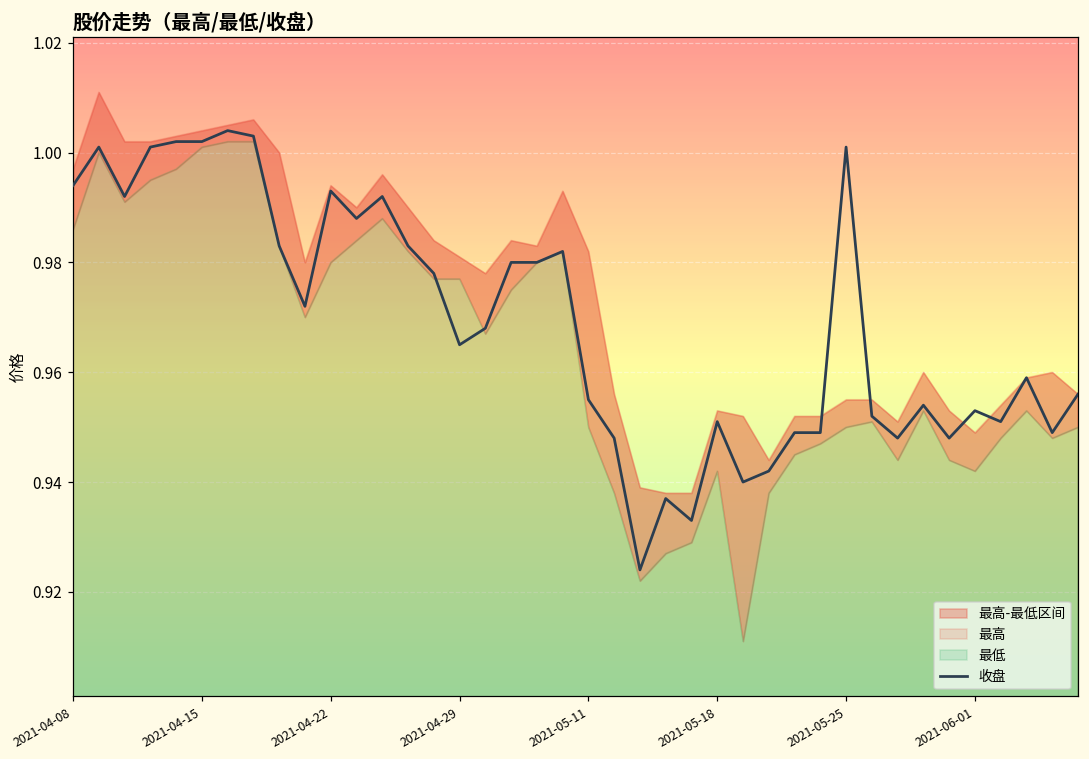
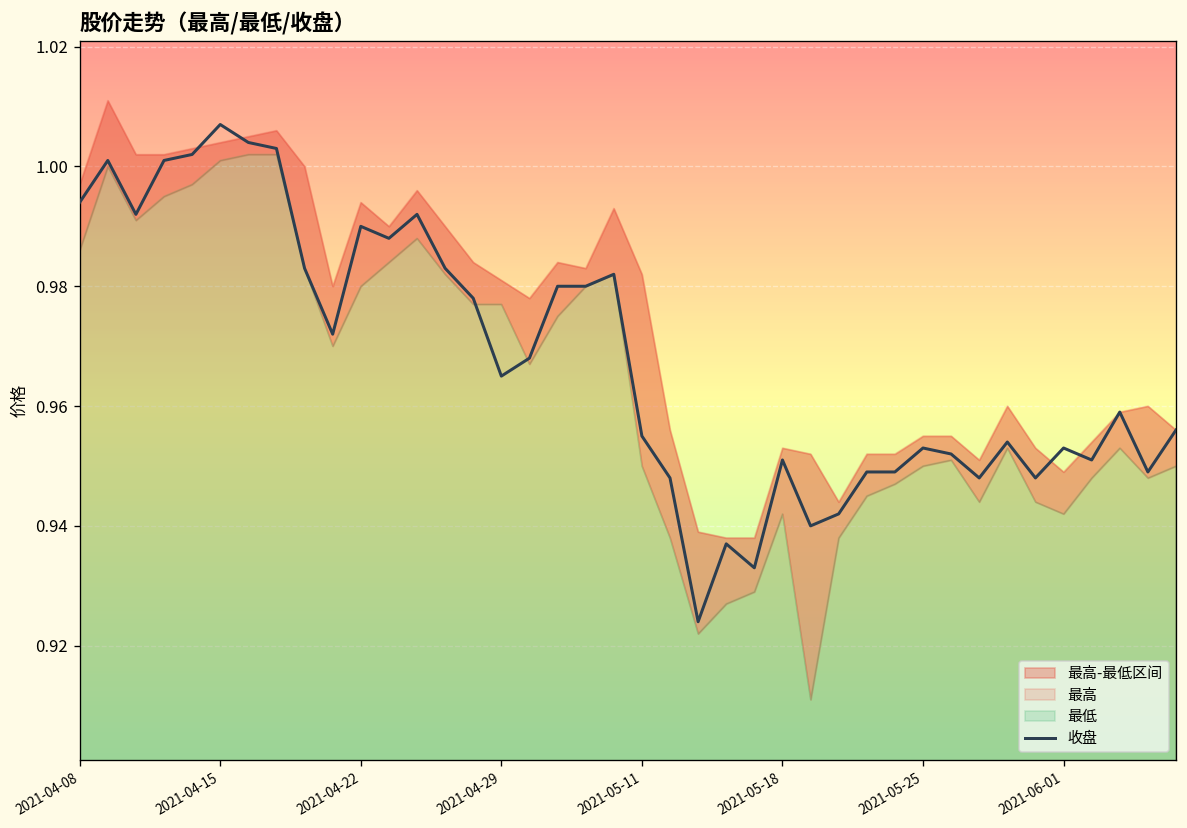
  {
    "收盘": {
      "2021-04-08": 0.994,
-     "2021-04-15": 1.002,
-     "2021-04-22": 0.993,
+     "2021-04-15": 1.007,
+     "2021-04-22": 0.990,
      "2021-04-29": 0.965,
      "2021-05-11": 0.955,
      "2021-05-18": 0.951,
-     "2021-05-25": 1.001,
+     "2021-05-25": 0.953,
      "2021-06-01": 0.953
    }
  }
